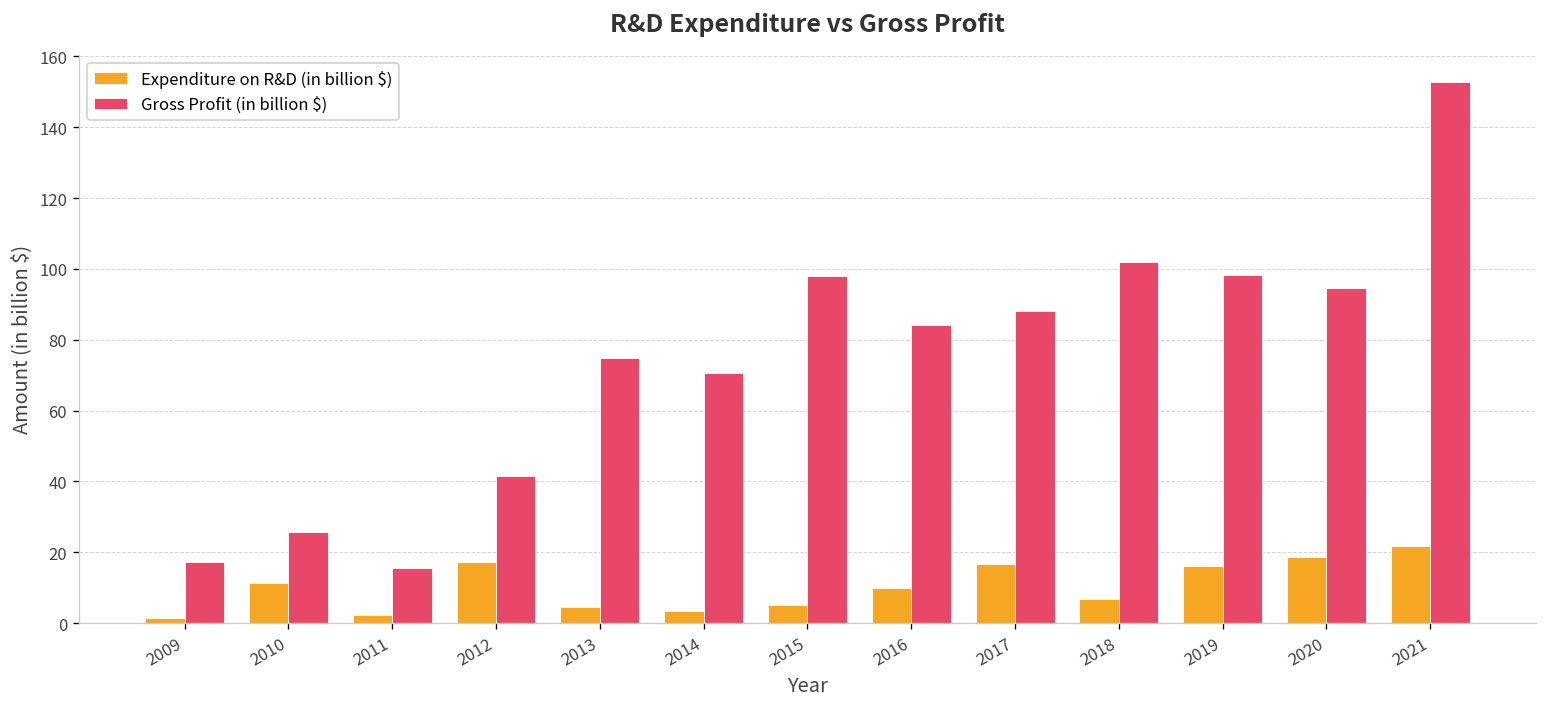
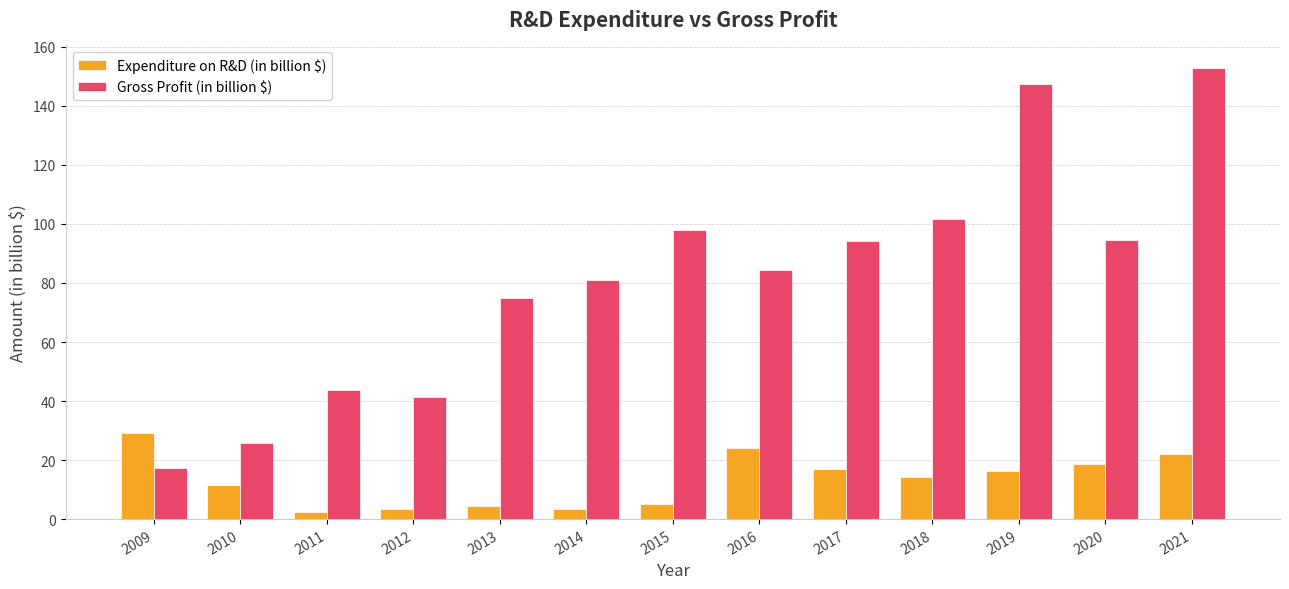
  {
    "Expenditure on R&D (in billion $)": {
-     "2009": 1,
+     "2009": 29,
      "2010": 11,
      "2011": 2,
-     "2012": 17,
+     "2012": 3,
      "2013": 4,
      "2014": 3,
      "2015": 5,
-     "2016": 10,
+     "2016": 24,
      "2017": 17,
-     "2018": 7,
+     "2018": 14,
      "2019": 16,
      "2020": 19,
      "2021": 22
    },
    "Gross Profit (in billion $)": {
      "2009": 17,
      "2010": 26,
-     "2011": 15,
+     "2011": 44,
      "2012": 41,
      "2013": 75,
-     "2014": 71,
+     "2014": 81,
      "2015": 98,
      "2016": 84,
-     "2017": 88,
+     "2017": 94,
      "2018": 102,
-     "2019": 98,
+     "2019": 147,
      "2020": 95,
      "2021": 153
    }
  }
